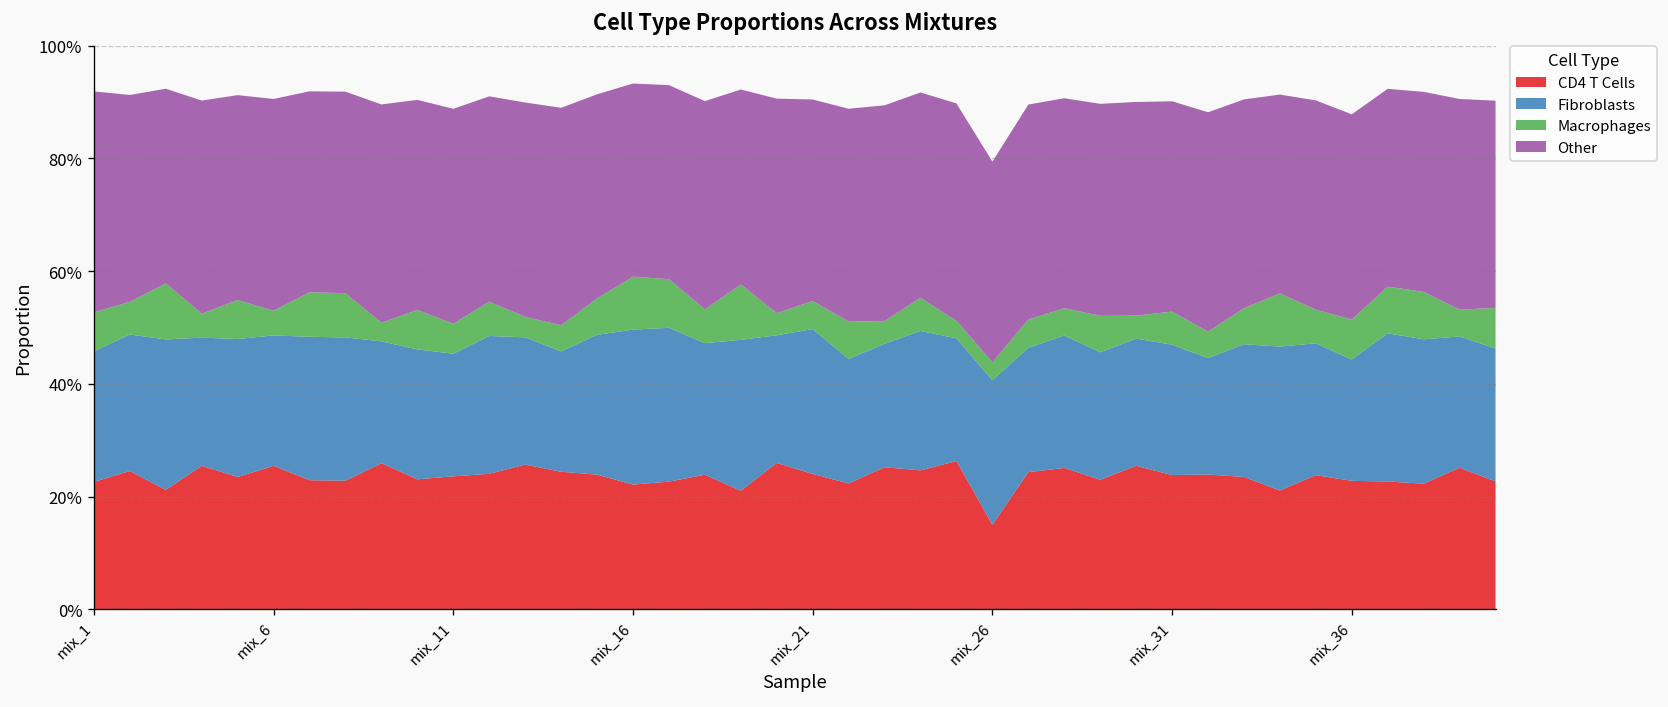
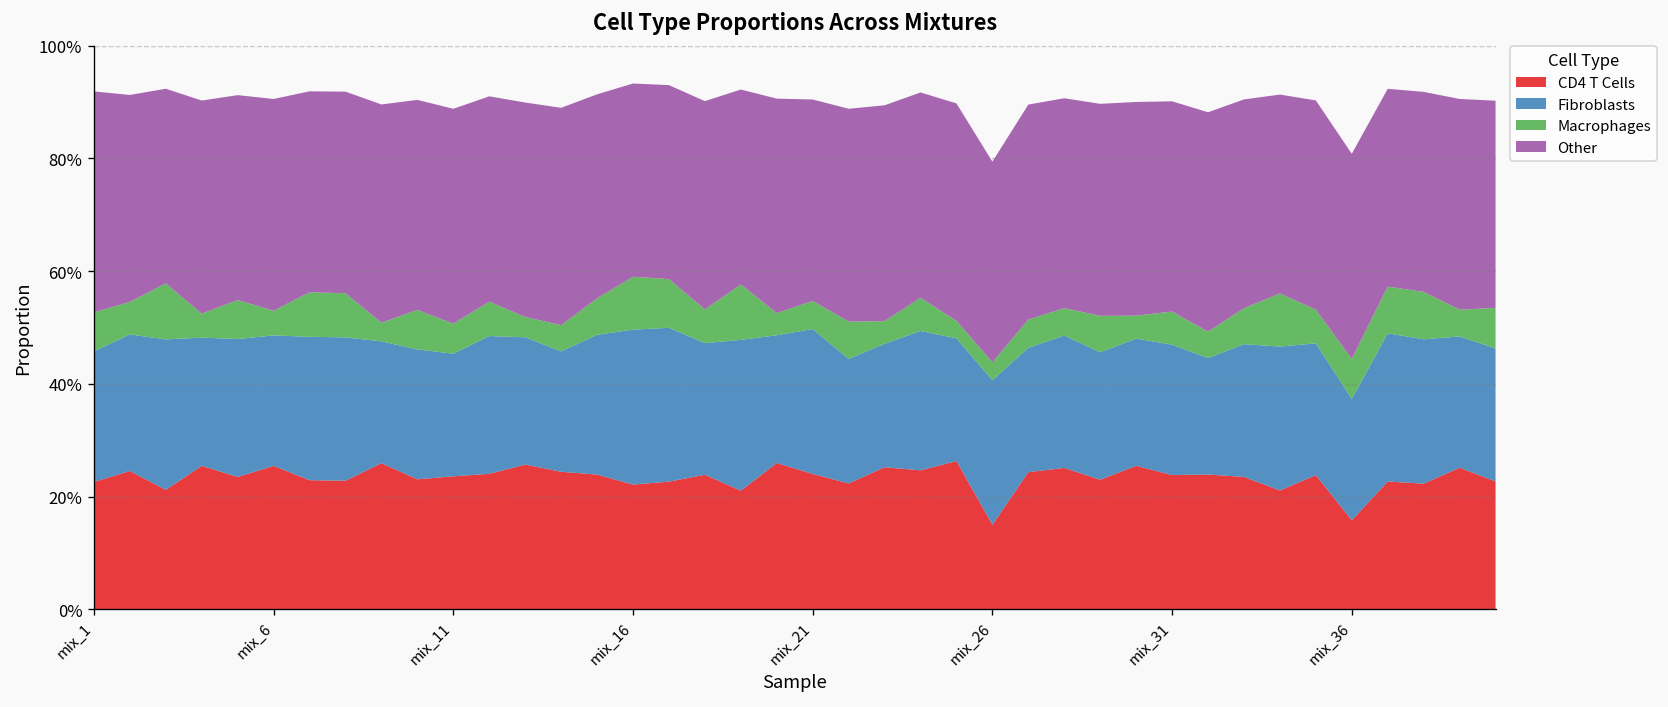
  {
    "CD4 T Cells": {
      "mix_1": "23%",
      "mix_6": "25%",
      "mix_11": "24%",
      "mix_16": "22%",
      "mix_21": "24%",
      "mix_26": "15%",
      "mix_31": "24%",
-     "mix_36": "23%"
+     "mix_36": "16%"
    },
    "Fibroblasts": {
      "mix_1": "23%",
      "mix_6": "23%",
      "mix_11": "22%",
      "mix_16": "27%",
      "mix_21": "26%",
      "mix_26": "26%",
      "mix_31": "23%",
      "mix_36": "22%"
    },
    "Macrophages": {
      "mix_1": "7%",
      "mix_6": "4%",
      "mix_11": "5%",
      "mix_16": "9%",
      "mix_21": "5%",
      "mix_26": "3%",
      "mix_31": "6%",
      "mix_36": "7%"
    },
    "Other": {
      "mix_1": "39%",
      "mix_6": "38%",
      "mix_11": "38%",
      "mix_16": "34%",
      "mix_21": "36%",
      "mix_26": "36%",
      "mix_31": "37%",
      "mix_36": "36%"
    }
  }
